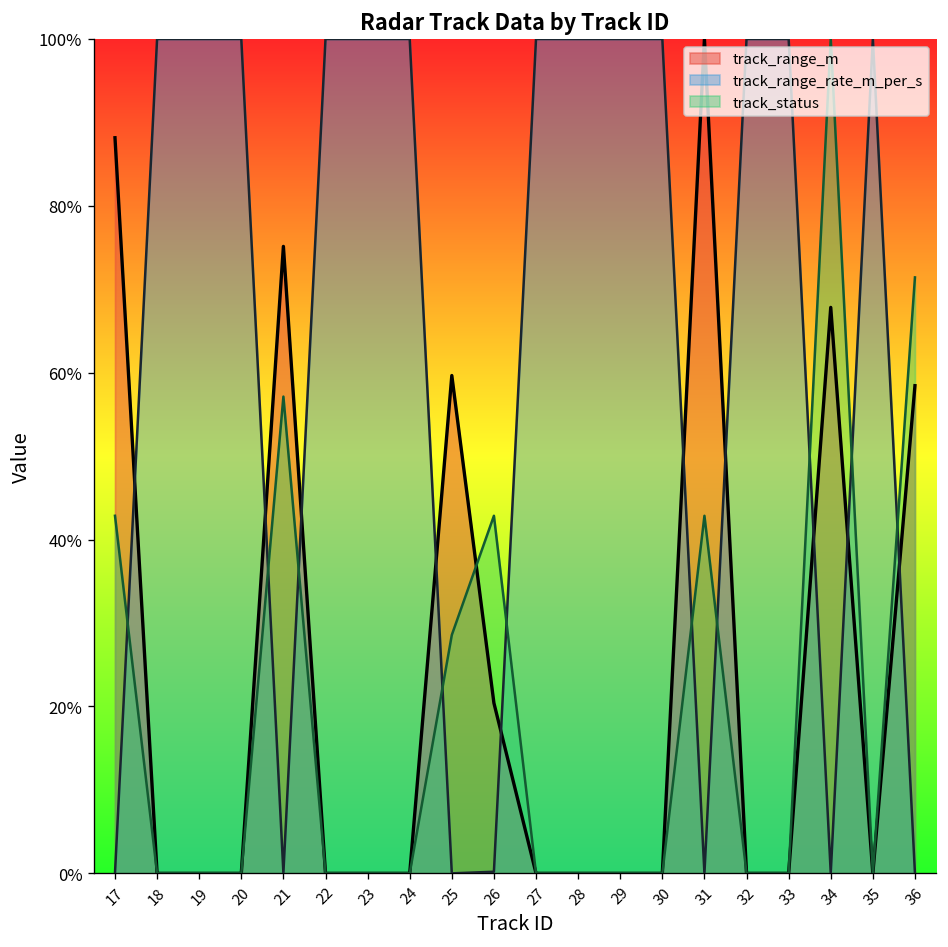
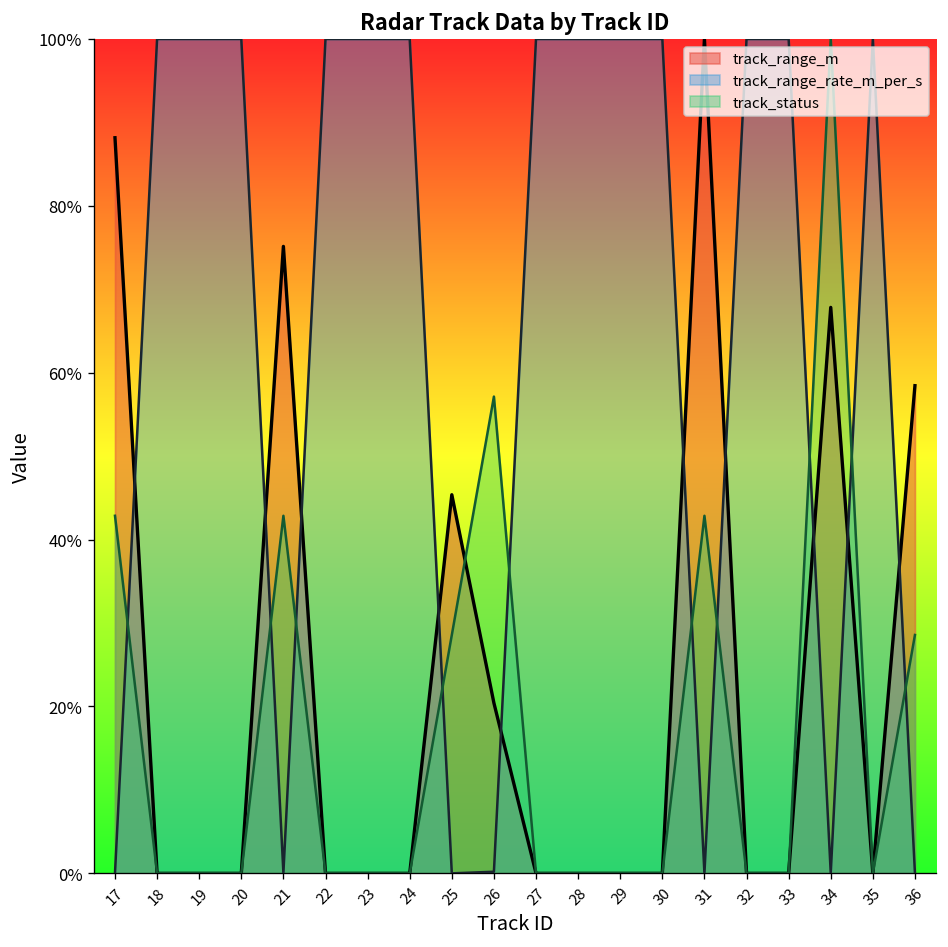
  {
    "track_range_m": {
      "17": "88%",
      "21": "75%",
-     "25": "60%",
+     "25": "45%",
      "26": "20%",
      "31": "100%",
      "34": "68%",
      "36": "58%"
    },
    "track_range_rate_m_per_s": {
      "17": "0%",
      "18": "100%",
      "19": "100%",
      "20": "100%",
      "21": "0%",
      "22": "100%",
      "23": "100%",
      "24": "100%",
      "25": "0%",
      "26": "0%",
      "27": "100%",
      "28": "100%",
      "29": "100%",
      "30": "100%",
      "31": "0%",
      "32": "100%",
      "33": "100%",
      "34": "0%",
      "35": "100%",
      "36": "0%"
    },
    "track_status": {
      "17": "43%",
-     "21": "57%",
+     "21": "43%",
      "25": "29%",
-     "26": "43%",
+     "26": "57%",
      "31": "43%",
      "34": "100%",
-     "36": "71%"
+     "36": "29%"
    }
  }
